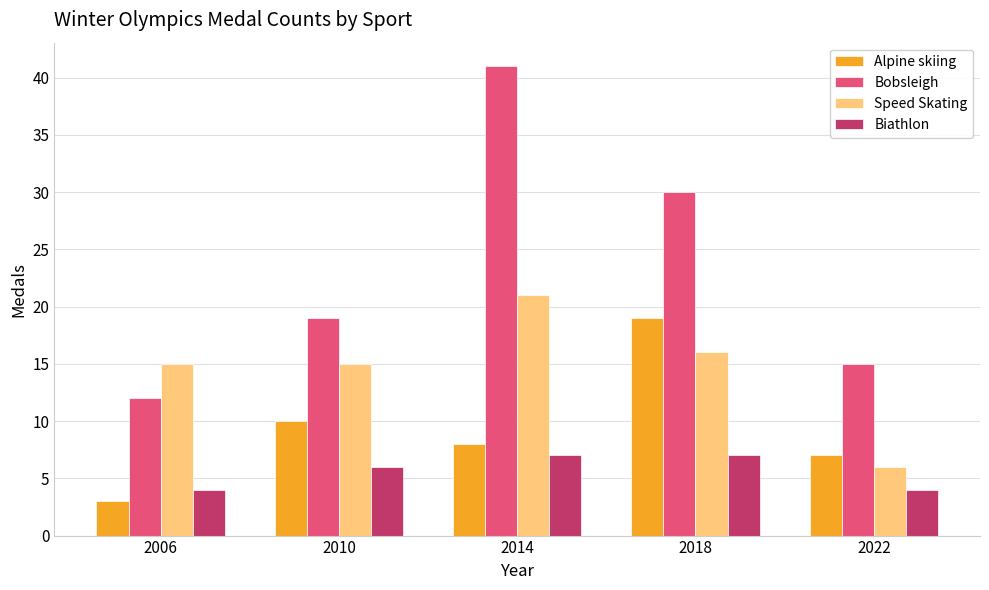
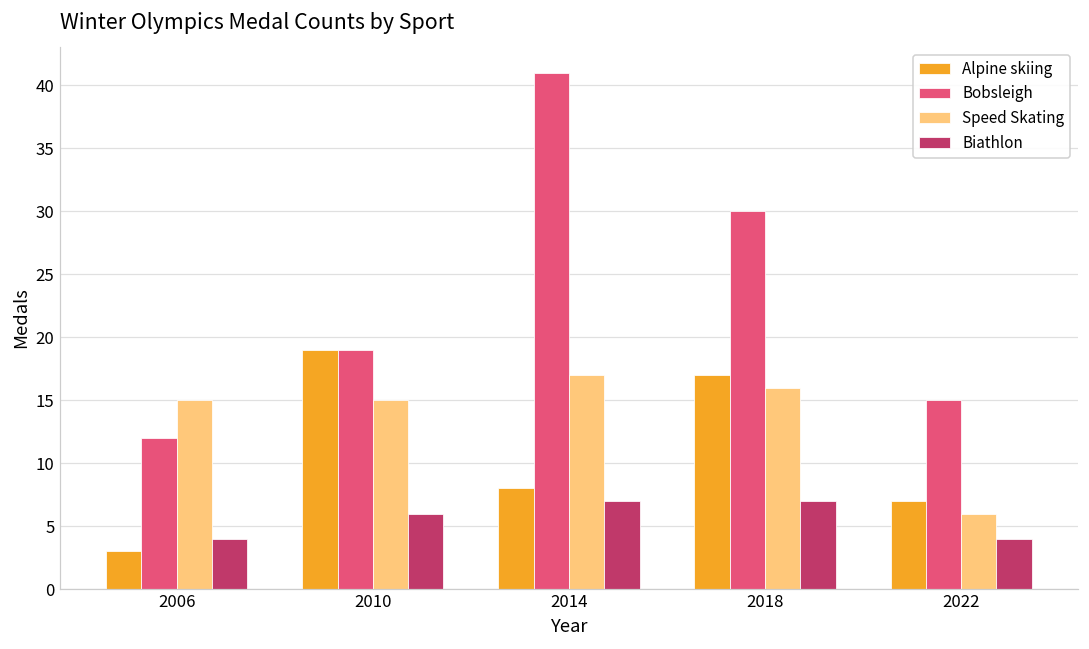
  {
    "Alpine skiing": {
      "2006": 3,
-     "2010": 10,
+     "2010": 19,
      "2014": 8,
-     "2018": 19,
+     "2018": 17,
      "2022": 7
    },
    "Speed Skating": {
      "2006": 15,
      "2010": 15,
-     "2014": 21,
+     "2014": 17,
      "2018": 16,
      "2022": 6
    }
  }
